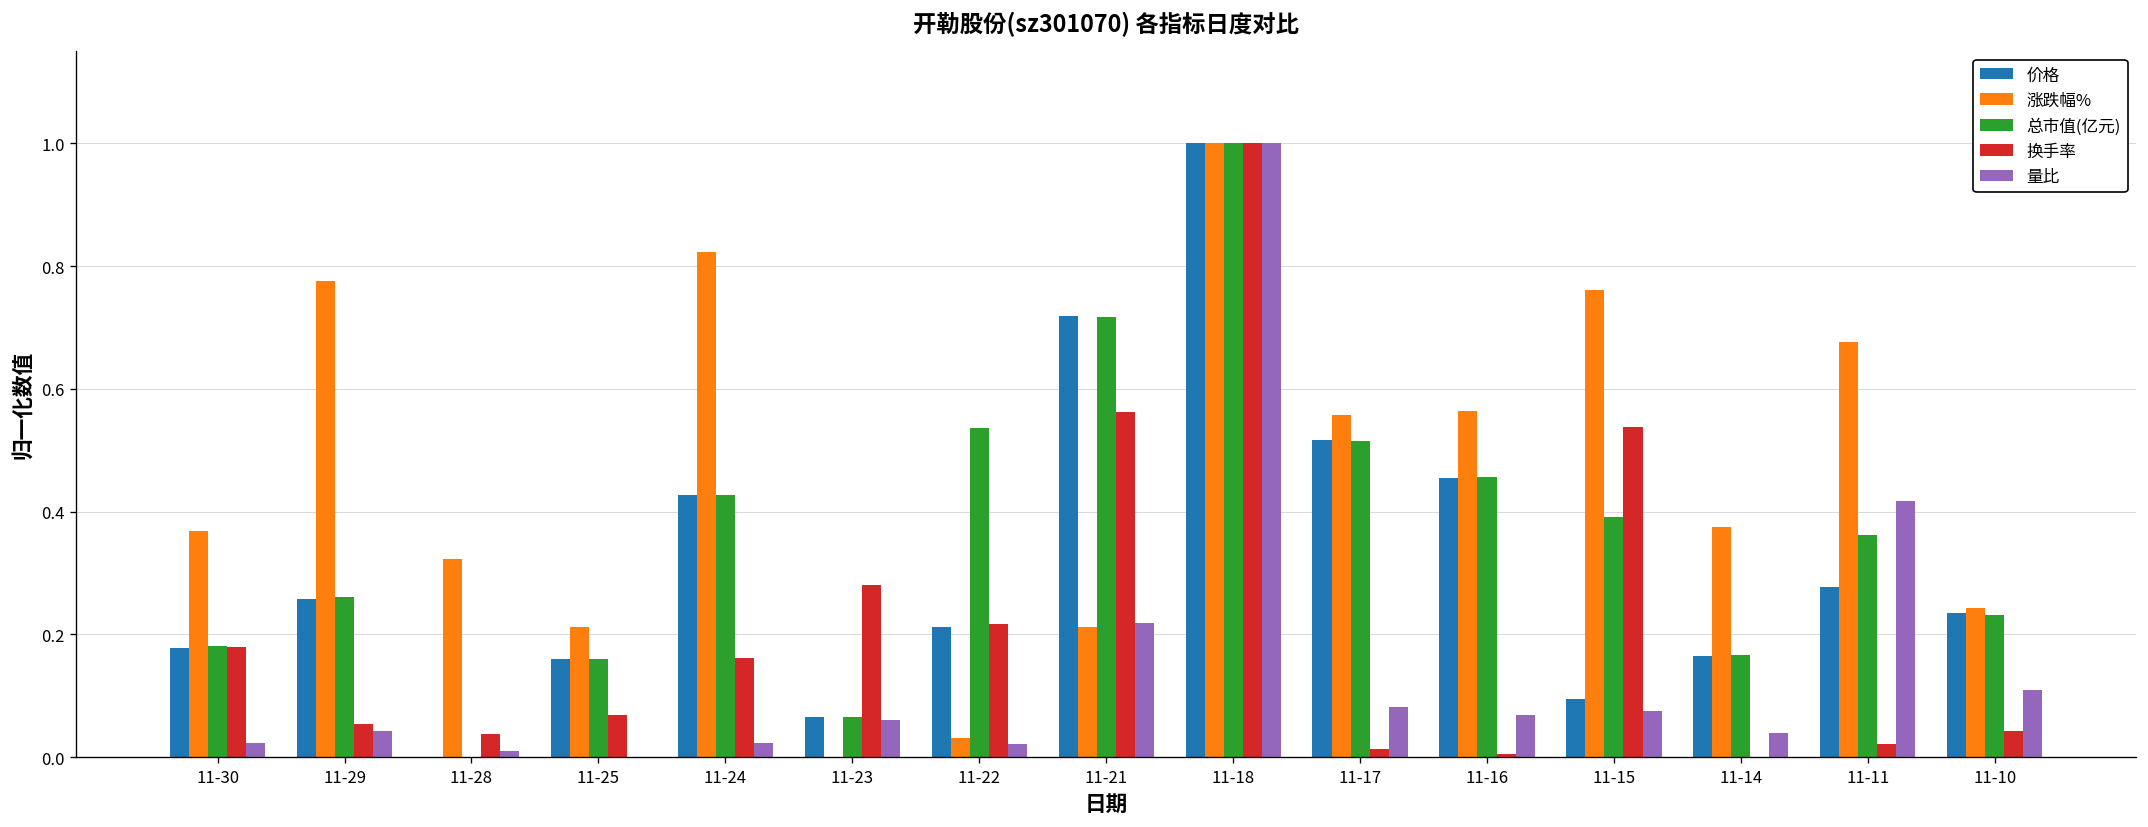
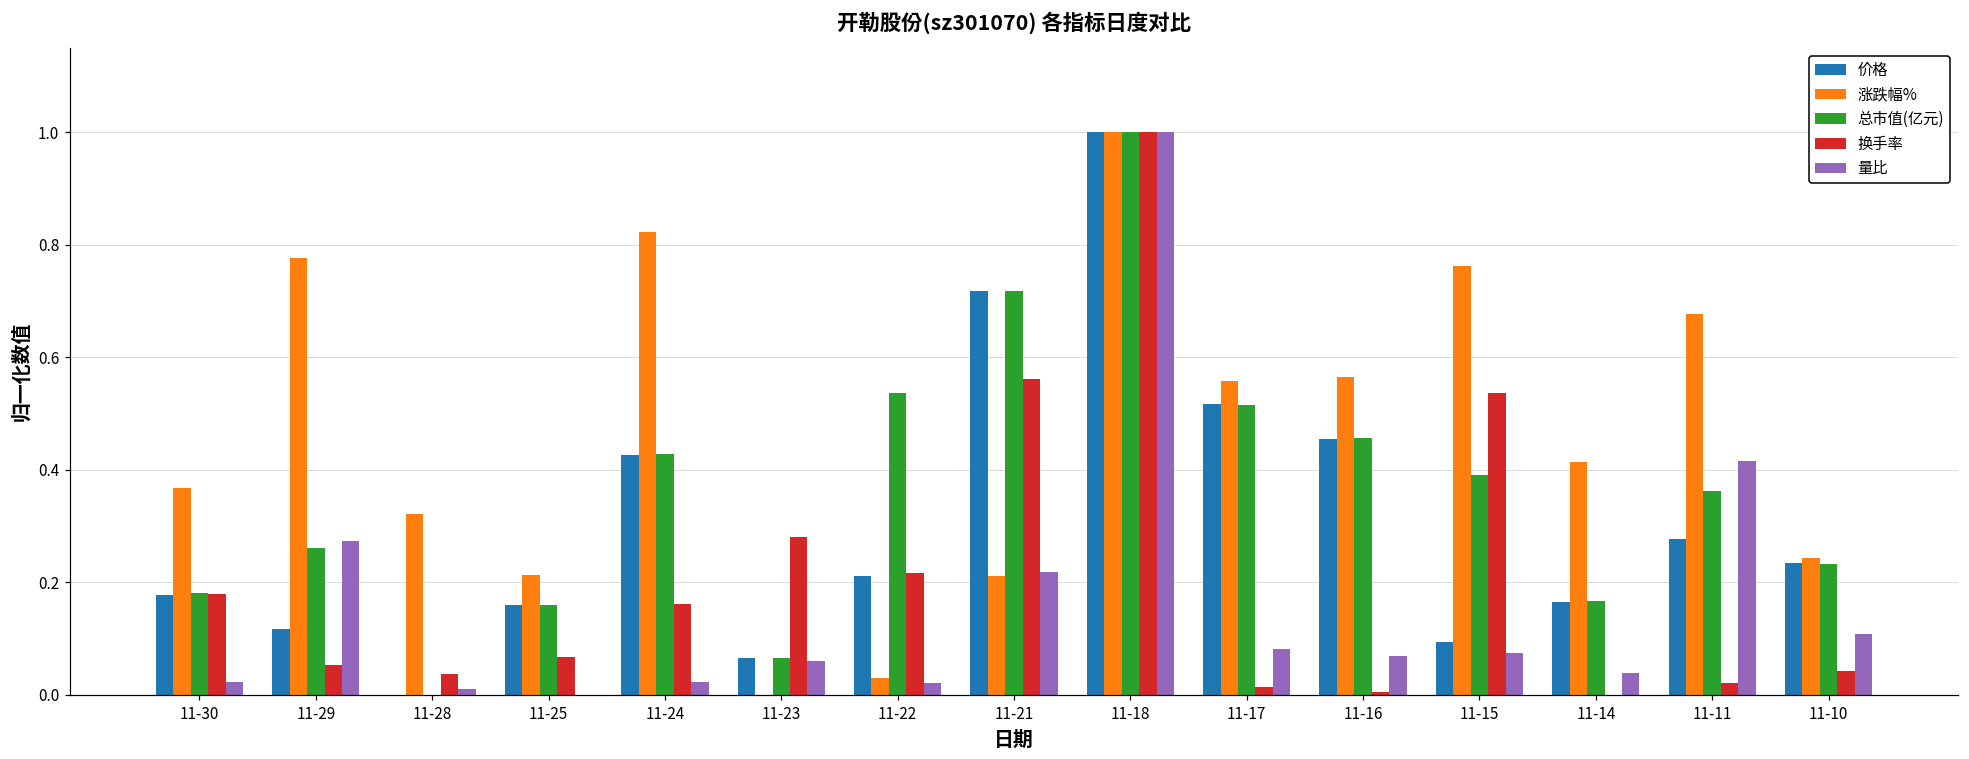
  {
    "价格": {
      "11-30": 0.18,
-     "11-29": 0.26,
+     "11-29": 0.12,
      "11-28": 0.00,
      "11-25": 0.16,
      "11-24": 0.43,
      "11-23": 0.07,
      "11-22": 0.21,
      "11-21": 0.72,
      "11-18": 1.00,
      "11-17": 0.52,
      "11-16": 0.46,
      "11-15": 0.09,
      "11-14": 0.16,
      "11-11": 0.28,
      "11-10": 0.23
    },
    "涨跌幅%": {
      "11-30": 0.37,
      "11-29": 0.78,
      "11-28": 0.32,
      "11-25": 0.21,
      "11-24": 0.82,
      "11-23": 0.00,
      "11-22": 0.03,
      "11-21": 0.21,
      "11-18": 1.00,
      "11-17": 0.56,
      "11-16": 0.56,
      "11-15": 0.76,
-     "11-14": 0.37,
+     "11-14": 0.41,
      "11-11": 0.68,
      "11-10": 0.24
    },
    "总市值(亿元)": {
      "11-30": 0.18,
      "11-29": 0.26,
      "11-28": 0.00,
      "11-25": 0.16,
      "11-24": 0.43,
      "11-23": 0.07,
      "11-22": 0.54,
      "11-21": 0.72,
      "11-18": 1.00,
      "11-17": 0.51,
      "11-16": 0.46,
      "11-15": 0.39,
      "11-14": 0.17,
      "11-11": 0.36,
      "11-10": 0.23
    },
    "换手率": {
      "11-30": 0.18,
      "11-29": 0.05,
      "11-28": 0.04,
      "11-25": 0.07,
      "11-24": 0.16,
      "11-23": 0.28,
      "11-22": 0.22,
      "11-21": 0.56,
      "11-18": 1.00,
      "11-17": 0.01,
      "11-15": 0.54,
      "11-14": 0.00,
      "11-11": 0.02,
      "11-10": 0.04
    },
    "量比": {
      "11-30": 0.02,
-     "11-29": 0.04,
+     "11-29": 0.27,
      "11-28": 0.01,
      "11-25": 0.00,
      "11-24": 0.02,
      "11-23": 0.06,
      "11-22": 0.02,
      "11-21": 0.22,
      "11-18": 1.00,
      "11-17": 0.08,
      "11-16": 0.07,
      "11-15": 0.07,
      "11-14": 0.04,
      "11-11": 0.42,
      "11-10": 0.11
    }
  }
